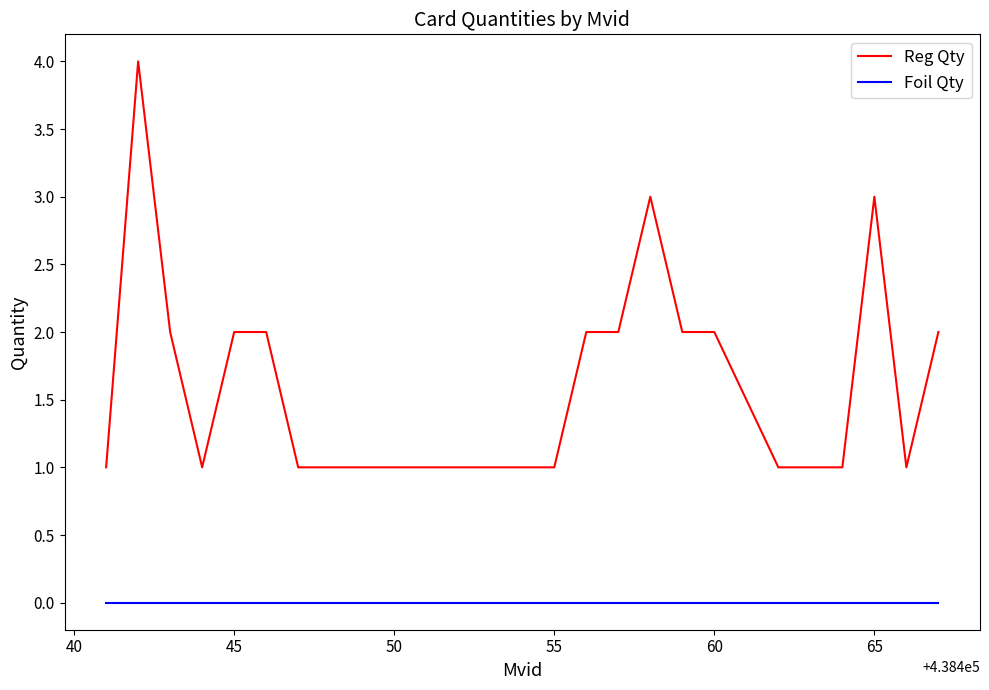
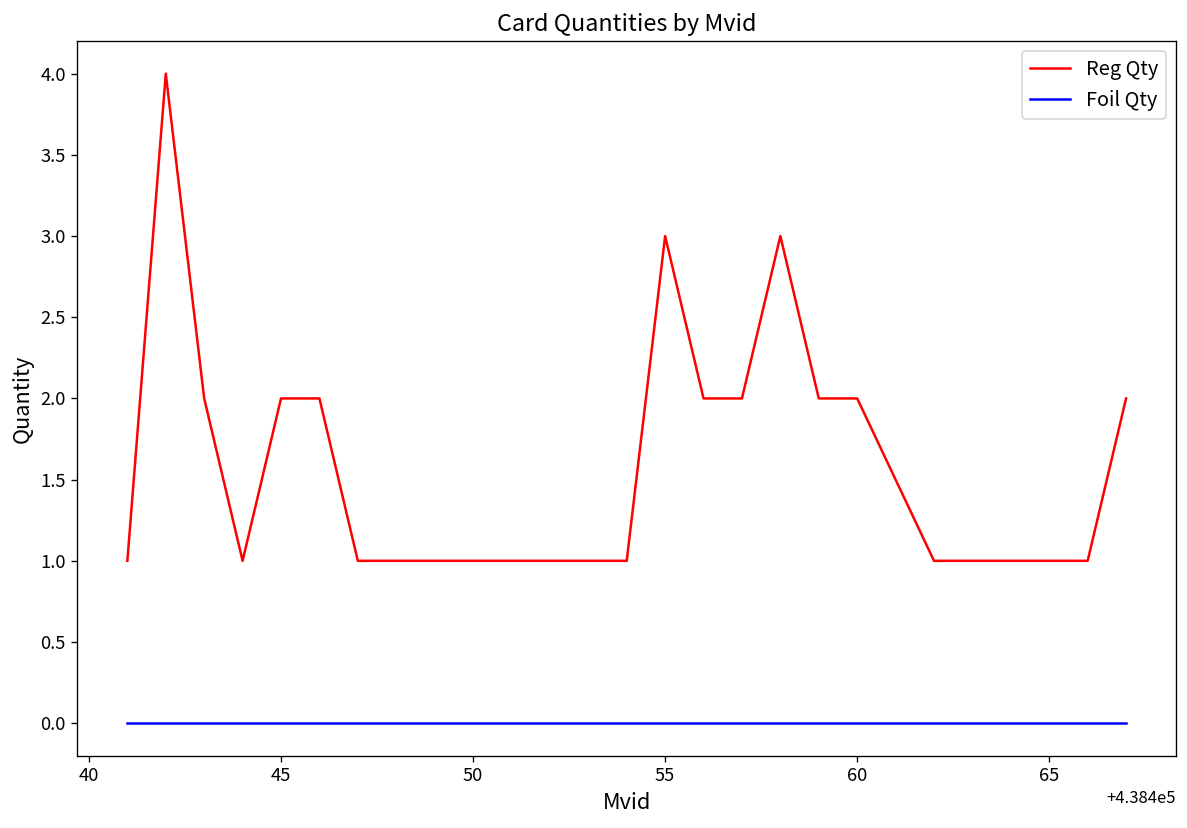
  {
    "Reg Qty": {
      "45": 2,
      "50": 1,
-     "55": 1,
+     "55": 3,
      "60": 2,
-     "65": 3
+     "65": 1
    },
    "Foil Qty": {
      "45": 0,
      "50": 0,
      "55": 0,
      "60": 0,
      "65": 0
    }
  }
